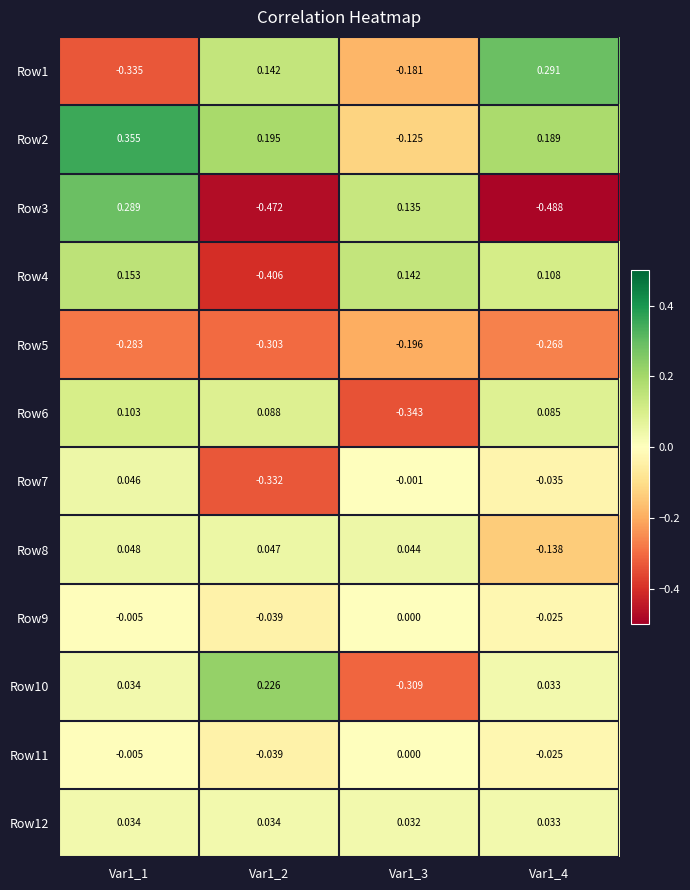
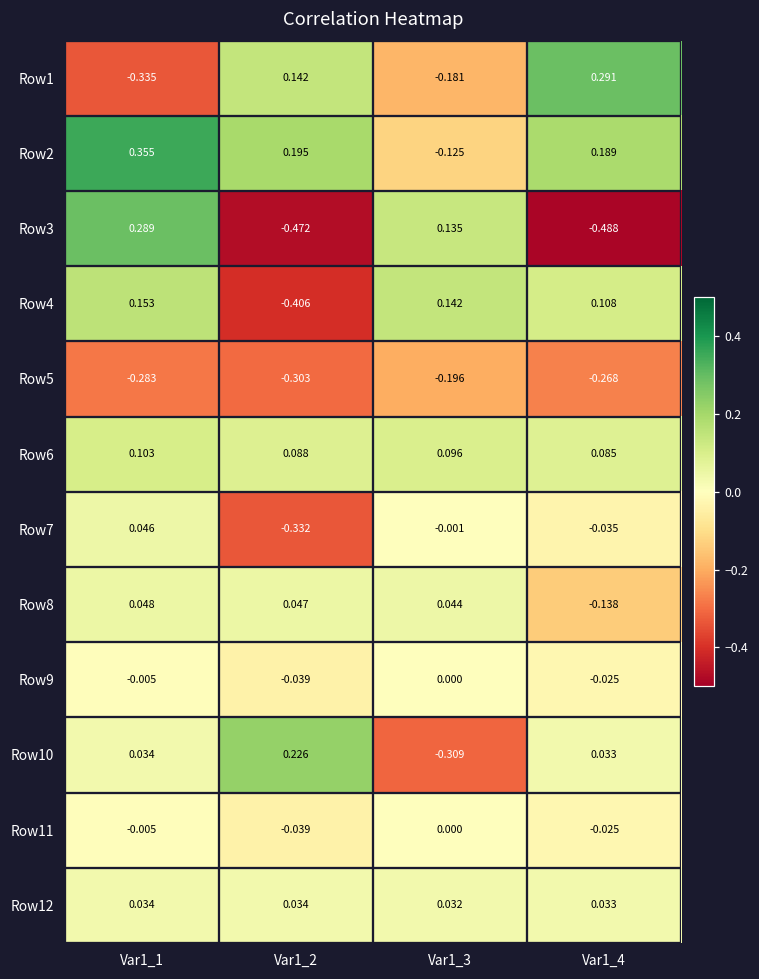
  {
    "Row1": {
      "Var1_1": -0.335,
      "Var1_2": 0.142,
      "Var1_3": -0.181,
      "Var1_4": 0.291
    },
    "Row2": {
      "Var1_1": 0.355,
      "Var1_2": 0.195,
      "Var1_3": -0.125,
      "Var1_4": 0.189
    },
    "Row3": {
      "Var1_1": 0.289,
      "Var1_2": -0.472,
      "Var1_3": 0.135,
      "Var1_4": -0.488
    },
    "Row4": {
      "Var1_1": 0.153,
      "Var1_2": -0.406,
      "Var1_3": 0.142,
      "Var1_4": 0.108
    },
    "Row5": {
      "Var1_1": -0.283,
      "Var1_2": -0.303,
      "Var1_3": -0.196,
      "Var1_4": -0.268
    },
    "Row6": {
      "Var1_1": 0.103,
      "Var1_2": 0.088,
-     "Var1_3": -0.343,
+     "Var1_3": 0.096,
      "Var1_4": 0.085
    },
    "Row7": {
      "Var1_1": 0.046,
      "Var1_2": -0.332,
      "Var1_3": -0.001,
      "Var1_4": -0.035
    },
    "Row8": {
      "Var1_1": 0.048,
      "Var1_2": 0.047,
      "Var1_3": 0.044,
      "Var1_4": -0.138
    },
    "Row9": {
      "Var1_1": -0.005,
      "Var1_2": -0.039,
      "Var1_3": 0.000,
      "Var1_4": -0.025
    },
    "Row10": {
      "Var1_1": 0.034,
      "Var1_2": 0.226,
      "Var1_3": -0.309,
      "Var1_4": 0.033
    },
    "Row11": {
      "Var1_1": -0.005,
      "Var1_2": -0.039,
      "Var1_3": 0.000,
      "Var1_4": -0.025
    },
    "Row12": {
      "Var1_1": 0.034,
      "Var1_2": 0.034,
      "Var1_3": 0.032,
      "Var1_4": 0.033
    }
  }
